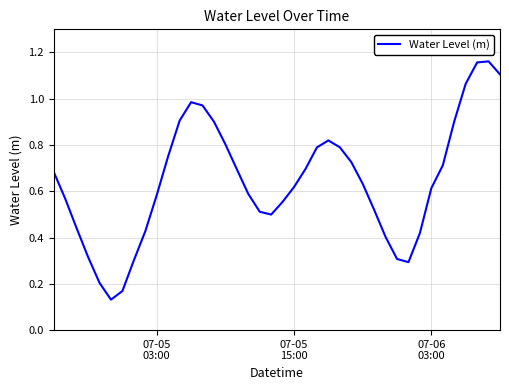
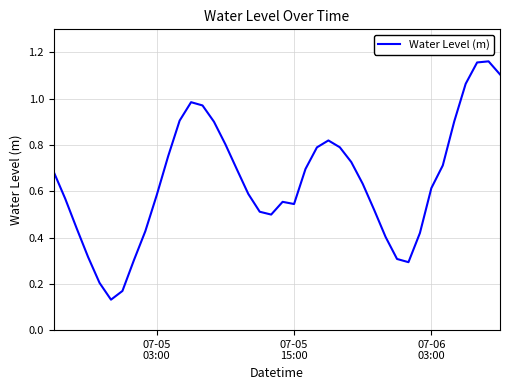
  {
    "07-05 03:00": 0.58,
-   "07-05 15:00": 0.62,
+   "07-05 15:00": 0.55,
    "07-06 03:00": 0.61
  }
